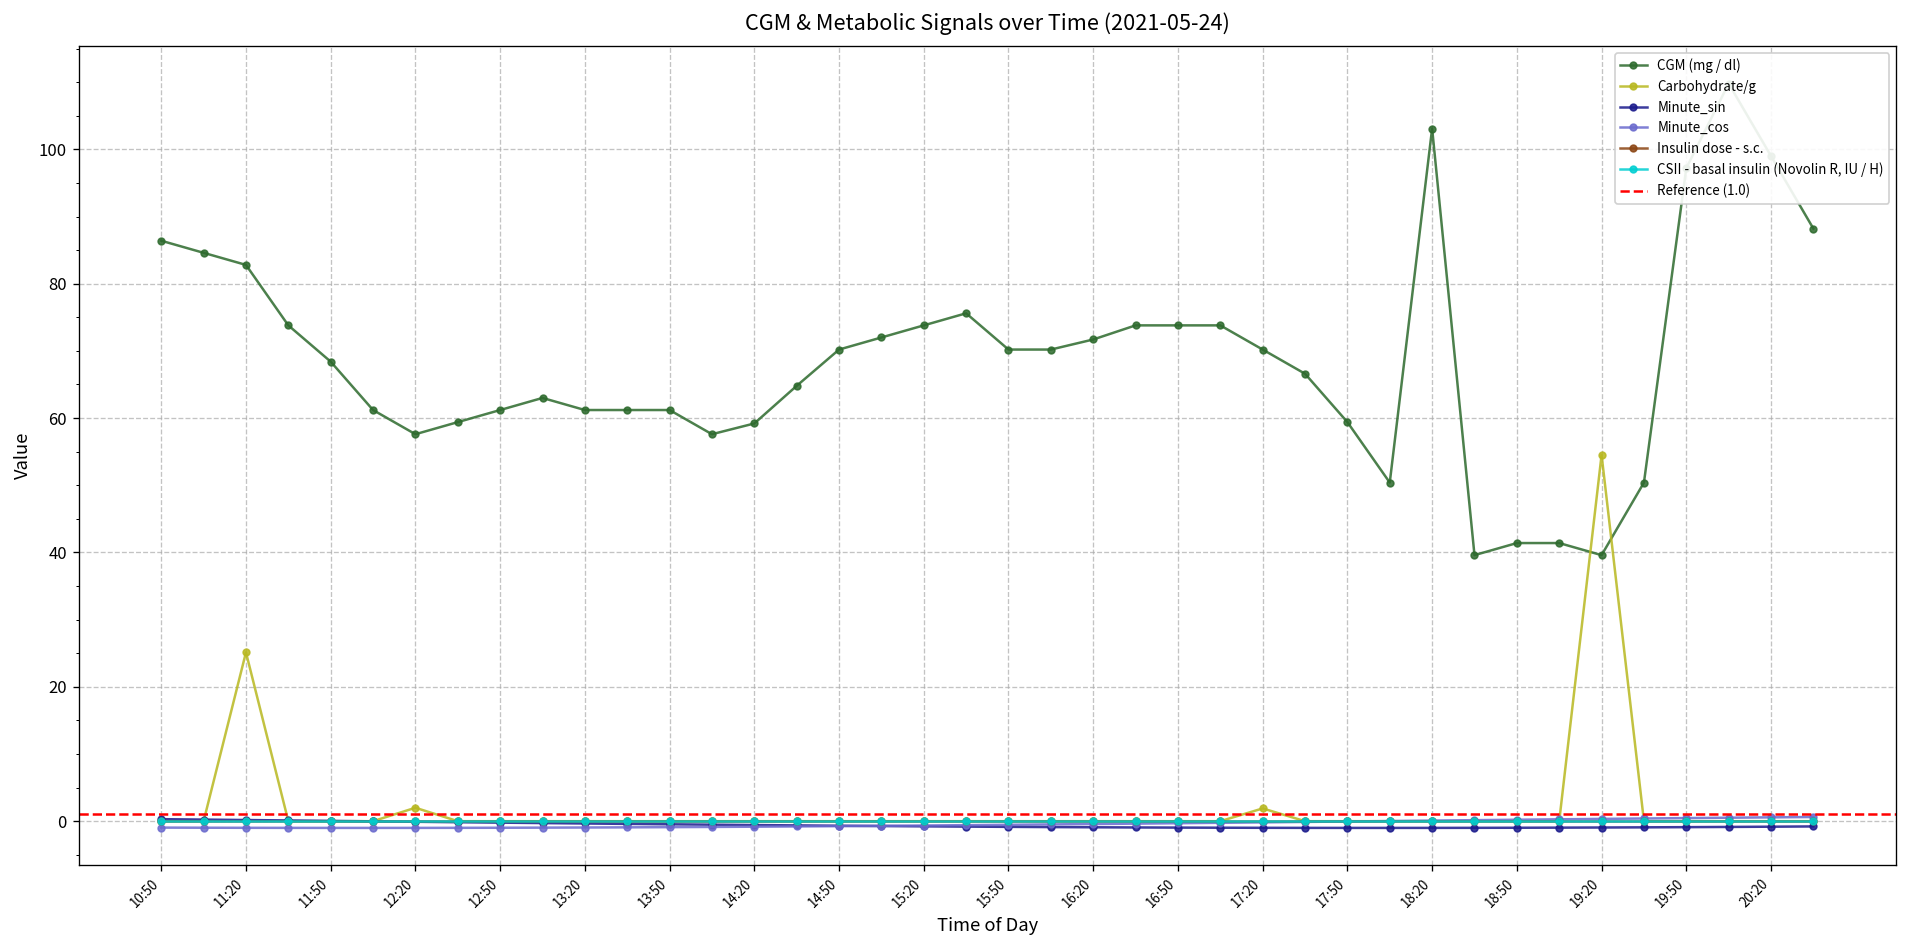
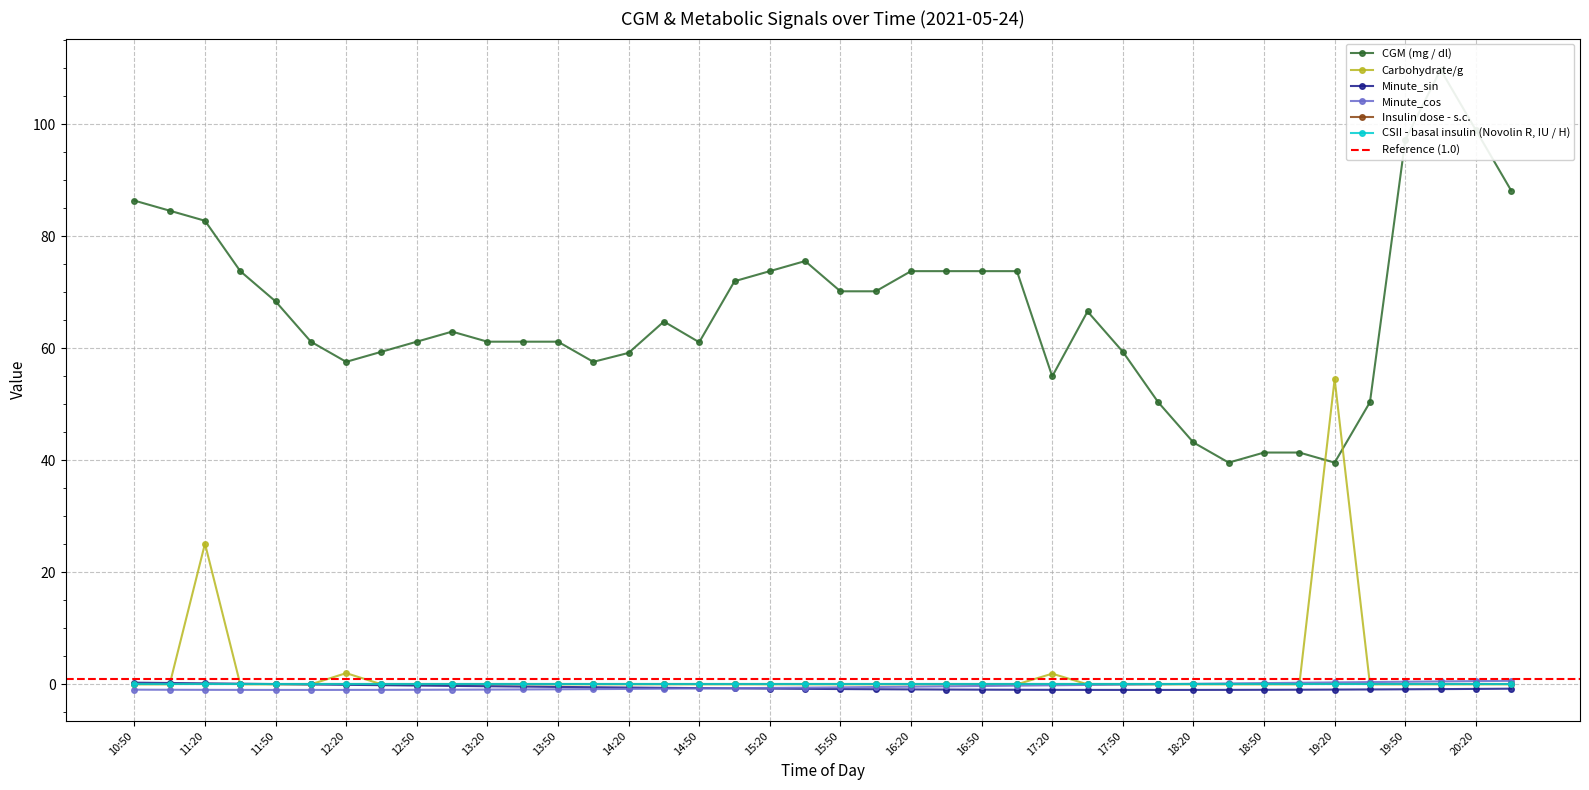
  {
    "CGM (mg / dl)": {
      "10:50": 86,
      "11:20": 83,
      "11:50": 68,
      "12:20": 58,
      "12:50": 61,
      "13:20": 61,
      "13:50": 61,
      "14:20": 59,
-     "14:50": 70,
+     "14:50": 61,
      "15:20": 74,
      "15:50": 70,
-     "16:20": 72,
+     "16:20": 74,
      "16:50": 74,
-     "17:20": 70,
+     "17:20": 55,
      "17:50": 59,
-     "18:20": 103,
+     "18:20": 43,
      "18:50": 41,
      "19:20": 40
    },
    "Carbohydrate/g": {
      "11:20": 25,
      "12:20": 2,
      "17:20": 2,
      "19:20": 55
    },
    "Minute_sin": {
      "16:20": -1,
      "16:50": -1,
      "17:20": -1,
      "17:50": -1,
      "18:20": -1,
      "18:50": -1,
      "19:20": -1,
      "19:50": -1,
      "20:20": -1
    },
    "Minute_cos": {
      "10:50": -1,
      "11:20": -1,
      "11:50": -1,
      "12:20": -1,
      "12:50": -1,
      "13:20": -1,
      "19:50": 0,
      "20:20": 1
    }
  }
